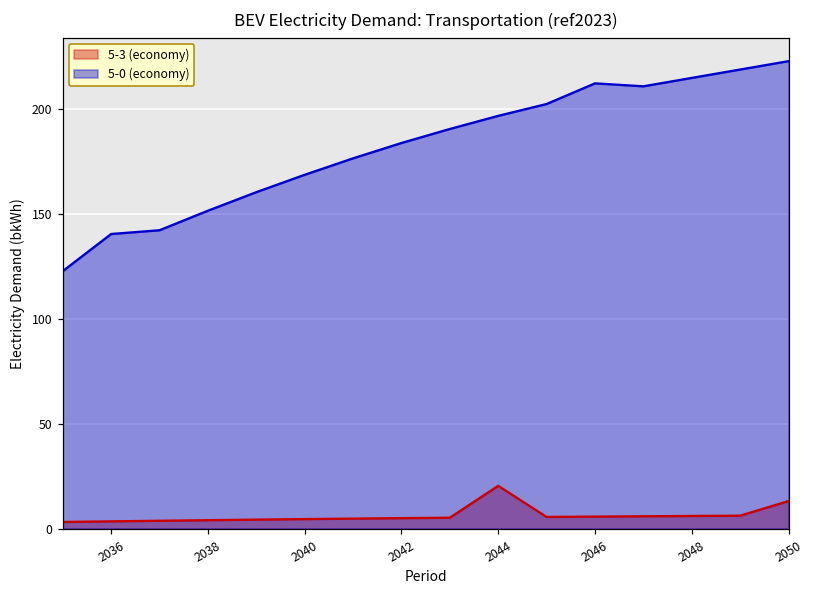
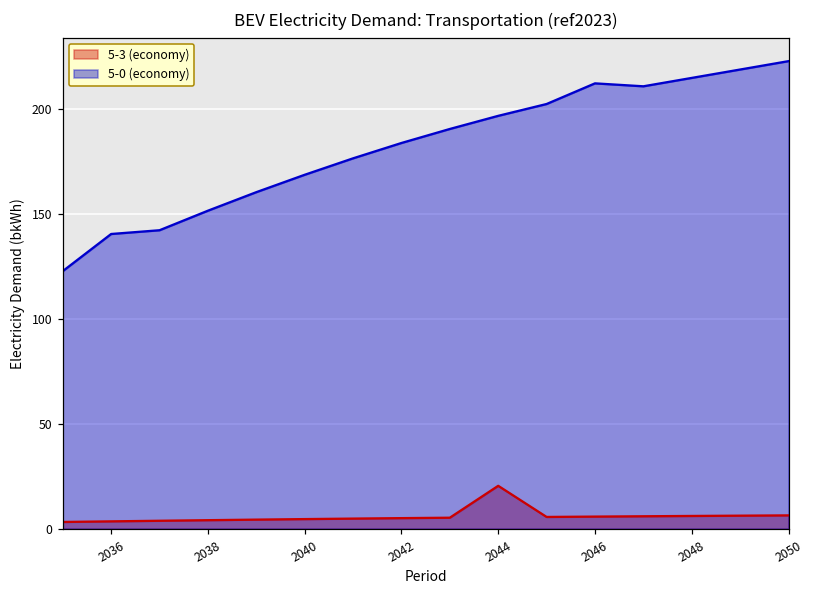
  {
    "5-3 (economy)": {
      "2036": 3,
      "2038": 4,
      "2040": 5,
      "2042": 5,
      "2044": 20,
      "2046": 6,
      "2048": 6,
-     "2050": 13
+     "2050": 6
    },
    "5-0 (economy)": {
      "2036": 141,
      "2038": 152,
      "2040": 169,
      "2042": 184,
      "2044": 197,
      "2046": 212,
      "2048": 215,
      "2050": 223
    }
  }
